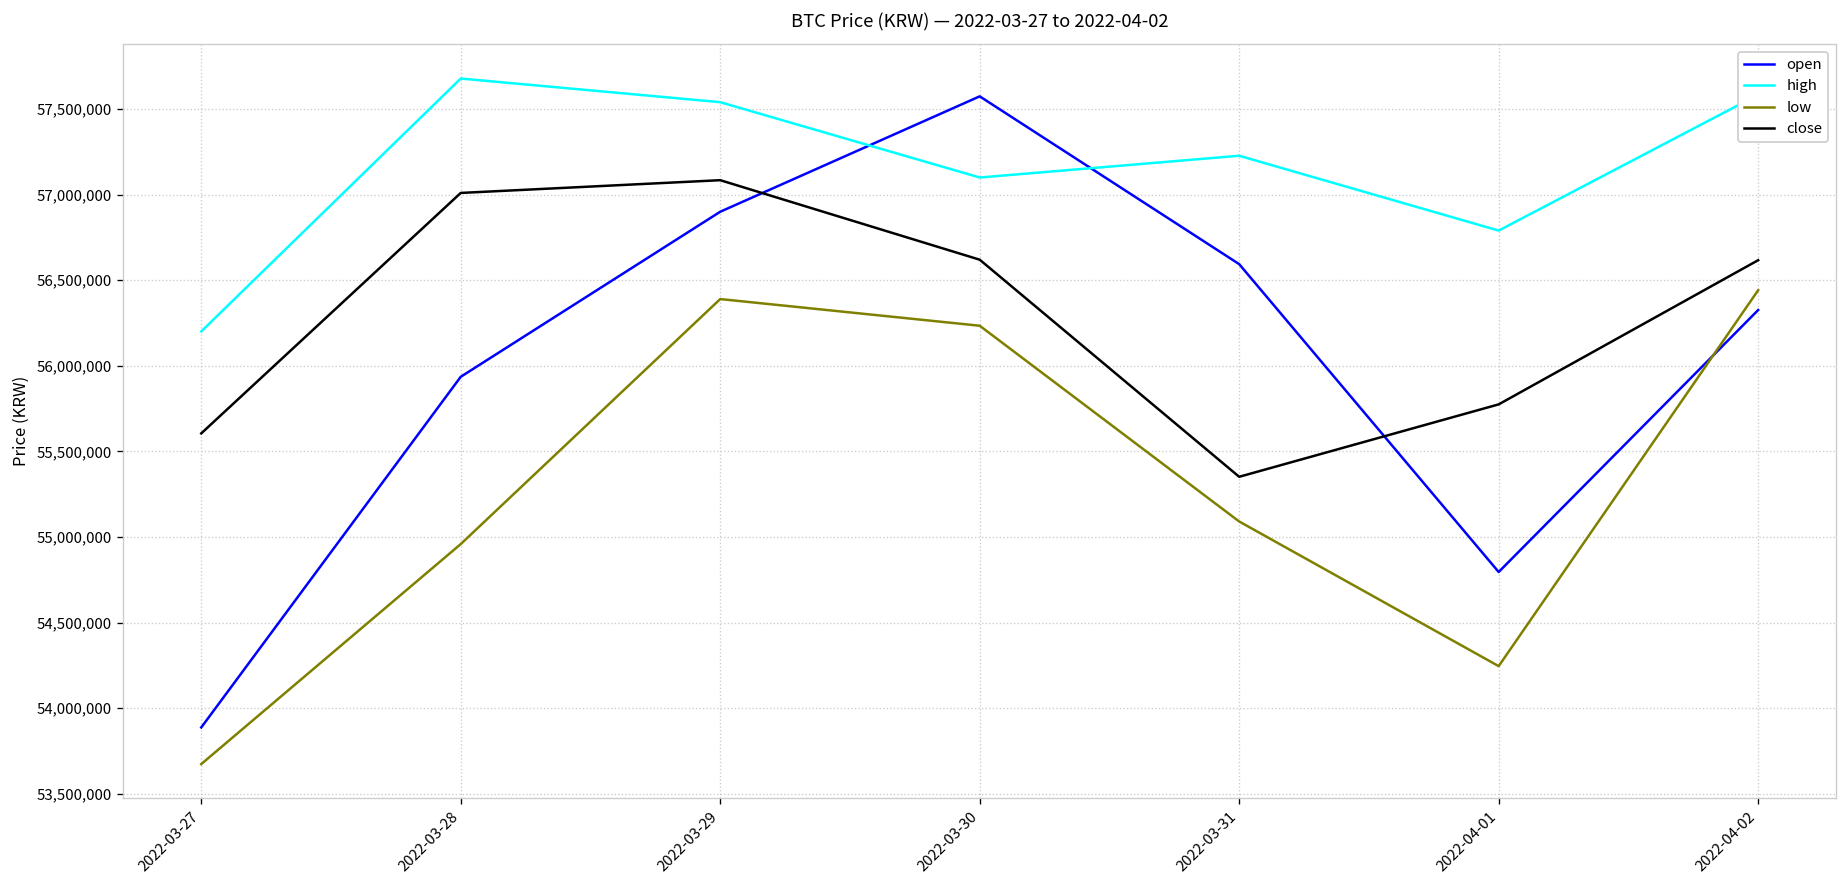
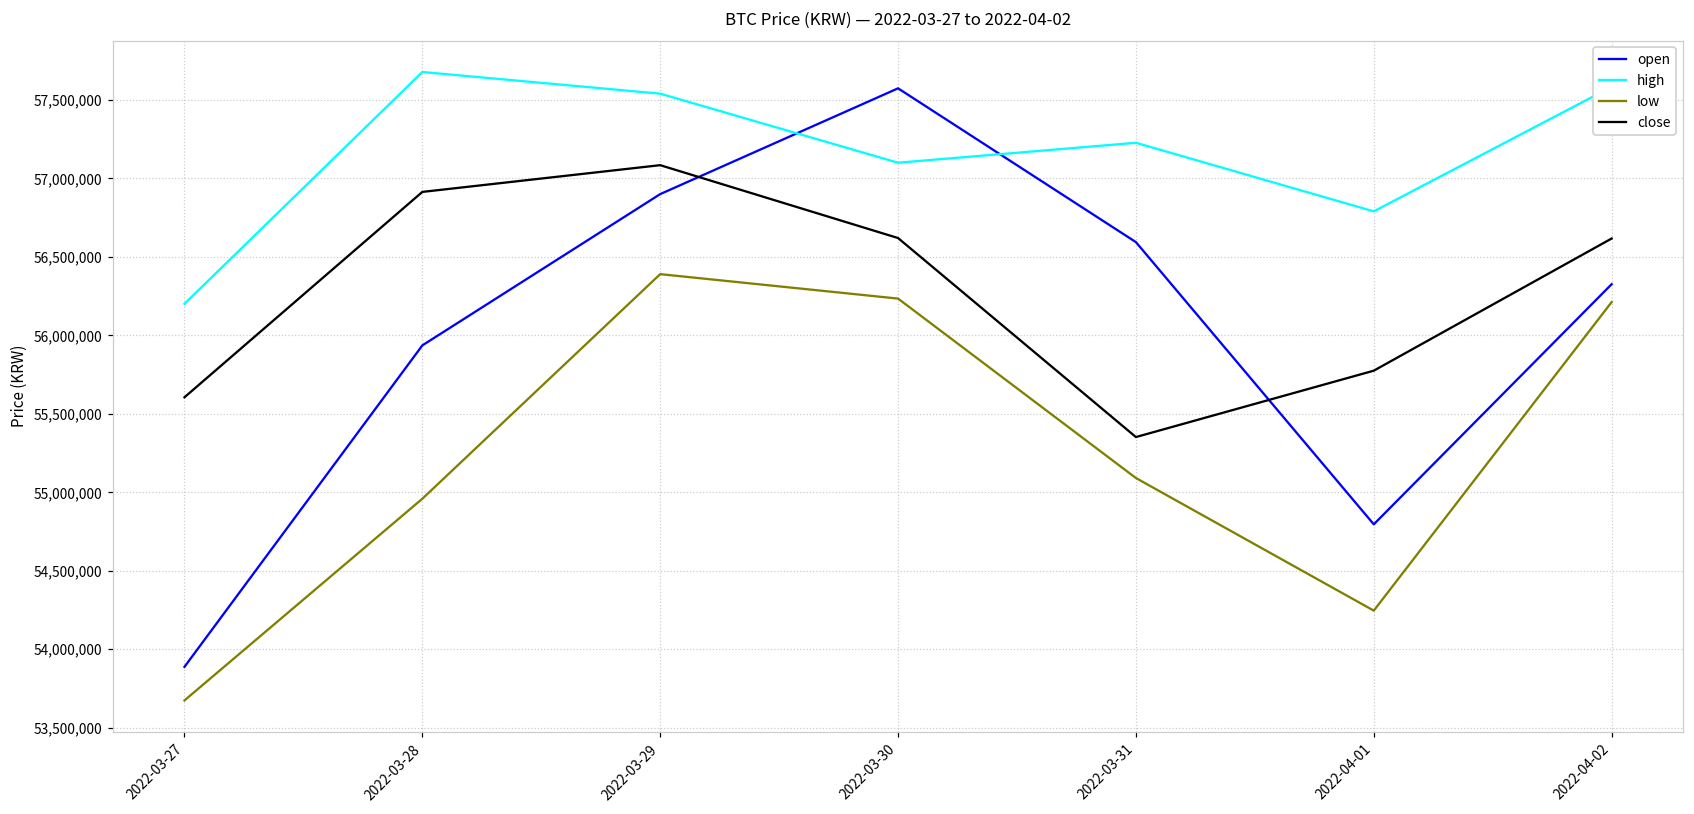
  {
    "open": {
      "2022-03-27": "53,890,000",
      "2022-03-28": "55,940,000",
      "2022-03-29": "56,900,000",
      "2022-03-30": "57,570,000",
      "2022-03-31": "56,590,000",
      "2022-04-01": "54,800,000",
      "2022-04-02": "56,330,000"
    },
    "high": {
      "2022-03-27": "56,200,000",
      "2022-03-28": "57,680,000",
      "2022-03-29": "57,540,000",
      "2022-03-30": "57,100,000",
      "2022-03-31": "57,230,000",
      "2022-04-01": "56,790,000"
    },
    "low": {
      "2022-03-27": "53,670,000",
      "2022-03-28": "54,960,000",
      "2022-03-29": "56,390,000",
      "2022-03-30": "56,230,000",
      "2022-03-31": "55,090,000",
      "2022-04-01": "54,250,000",
-     "2022-04-02": "56,440,000"
+     "2022-04-02": "56,210,000"
    },
    "close": {
      "2022-03-27": "55,610,000",
-     "2022-03-28": "57,010,000",
+     "2022-03-28": "56,910,000",
      "2022-03-29": "57,080,000",
      "2022-03-30": "56,620,000",
      "2022-03-31": "55,350,000",
      "2022-04-01": "55,770,000",
      "2022-04-02": "56,620,000"
    }
  }
